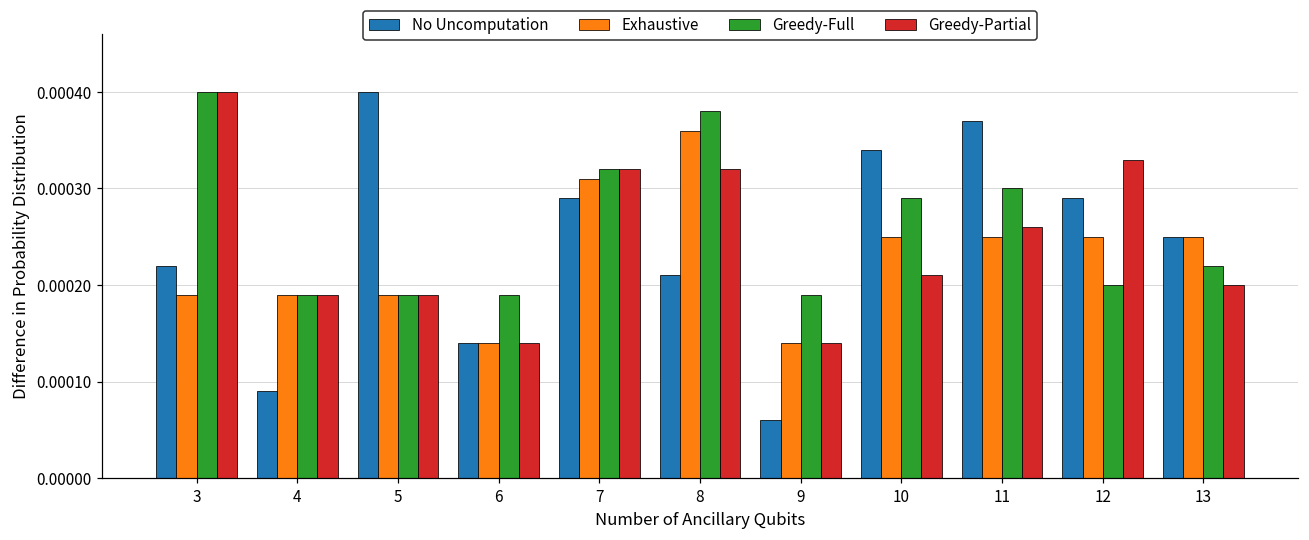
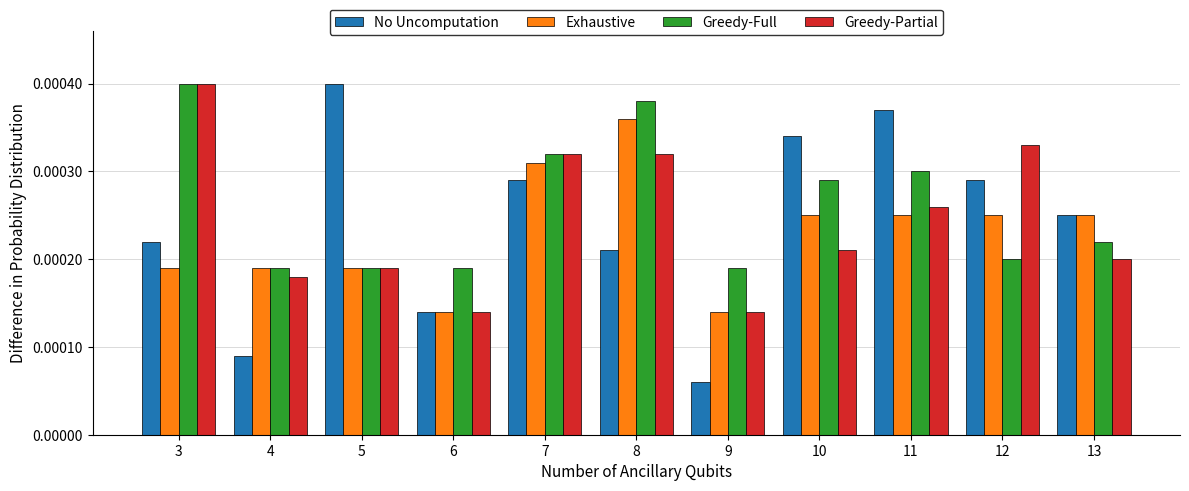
  {
    "No Uncomputation": {
      "3": 0.00022,
      "4": 0.00009,
      "5": 0.00040,
      "6": 0.00014,
      "7": 0.00029,
      "8": 0.00021,
      "9": 0.00006,
      "10": 0.00034,
      "11": 0.00037,
      "12": 0.00029,
      "13": 0.00025
    },
    "Exhaustive": {
      "3": 0.00019,
      "4": 0.00019,
      "5": 0.00019,
      "6": 0.00014,
      "7": 0.00031,
      "8": 0.00036,
      "9": 0.00014,
      "10": 0.00025,
      "11": 0.00025,
      "12": 0.00025,
      "13": 0.00025
    },
    "Greedy-Full": {
      "3": 0.00040,
      "4": 0.00019,
      "5": 0.00019,
      "6": 0.00019,
      "7": 0.00032,
      "8": 0.00038,
      "9": 0.00019,
      "10": 0.00029,
      "11": 0.00030,
      "12": 0.00020,
      "13": 0.00022
    },
    "Greedy-Partial": {
      "3": 0.00040,
-     "4": 0.00019,
+     "4": 0.00018,
      "5": 0.00019,
      "6": 0.00014,
      "7": 0.00032,
      "8": 0.00032,
      "9": 0.00014,
      "10": 0.00021,
      "11": 0.00026,
      "12": 0.00033,
      "13": 0.00020
    }
  }
